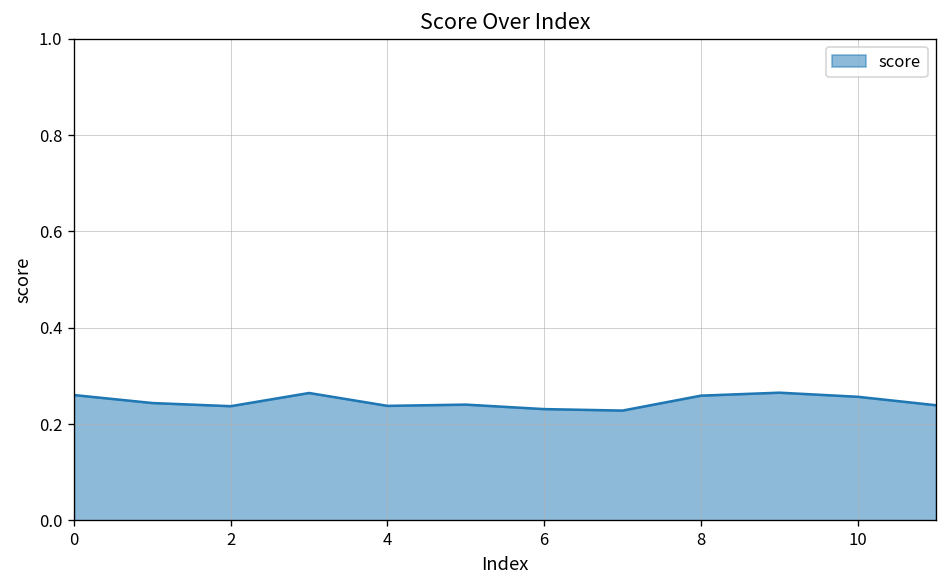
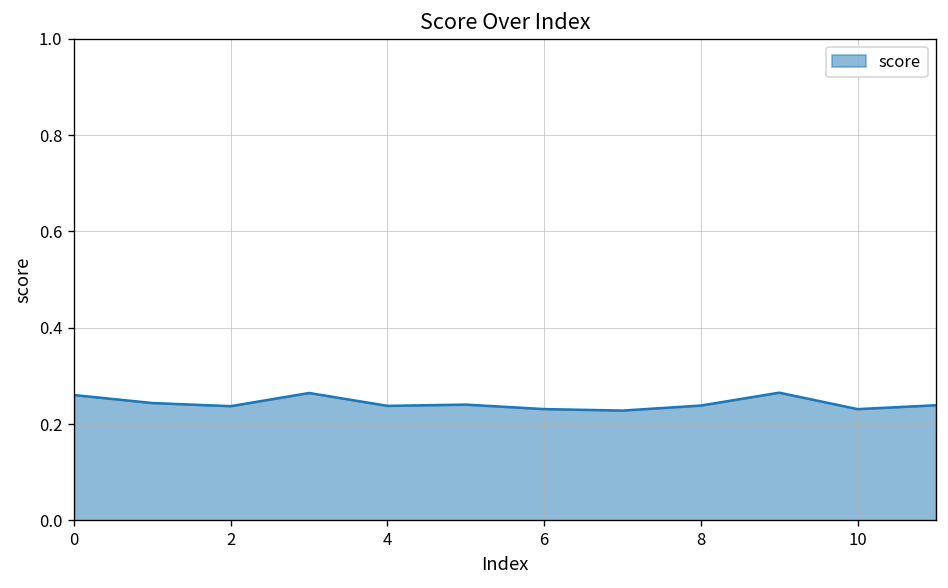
  {
    "0": 0.26,
    "2": 0.24,
    "4": 0.24,
    "6": 0.23,
-   "8": 0.26,
-   "10": 0.26
+   "8": 0.24,
+   "10": 0.23
  }
